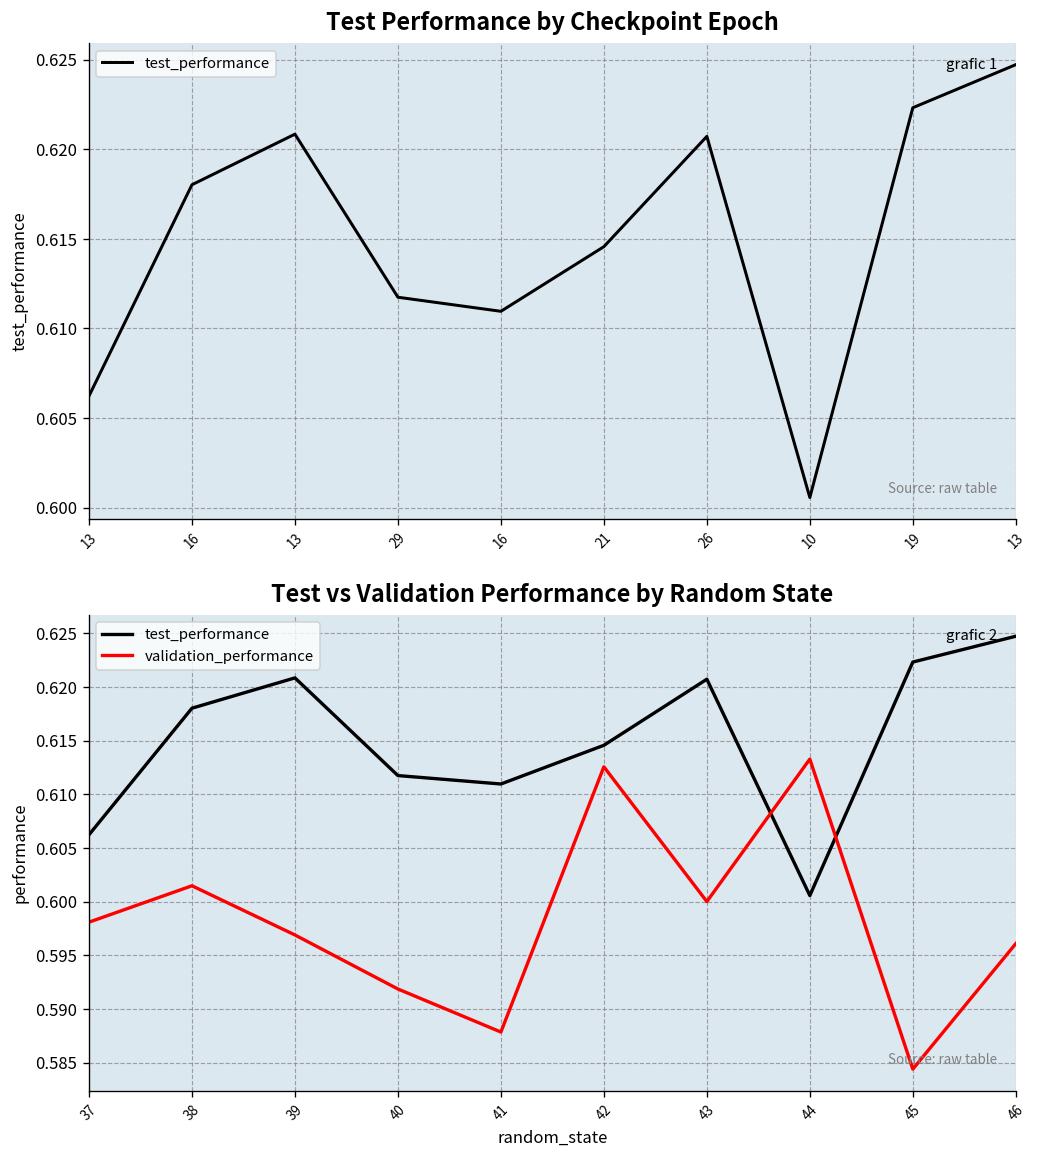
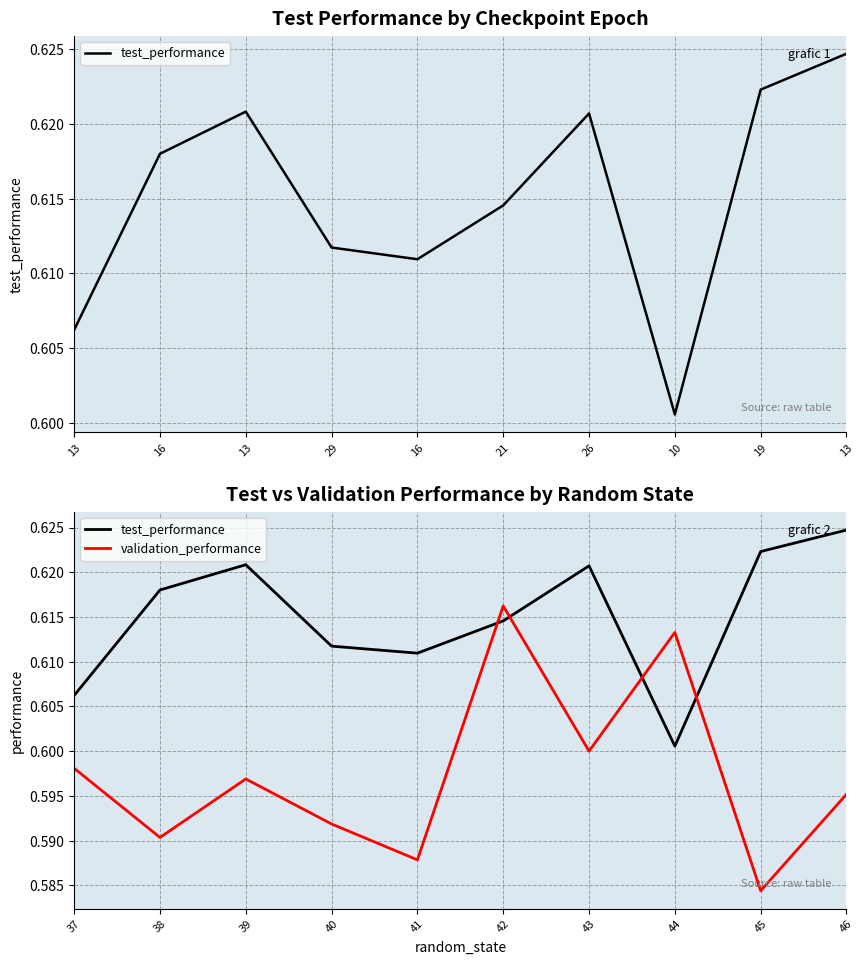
  {
    "Test Performance by Checkpoint Epoch": {
      "29": 0.6117,
      "21": 0.6146,
      "26": 0.6207,
      "10": 0.6006,
      "19": 0.6223
    },
    "Test vs Validation Performance by Random State": {
      "test_performance": {
        "37": 0.606,
        "38": 0.618,
        "39": 0.621,
        "40": 0.612,
        "41": 0.611,
        "42": 0.615,
        "43": 0.621,
        "44": 0.601,
        "45": 0.622
      },
      "validation_performance": {
        "37": 0.598,
-       "38": 0.601,
+       "38": 0.590,
        "39": 0.597,
        "40": 0.592,
        "41": 0.588,
-       "42": 0.613,
+       "42": 0.616,
        "43": 0.600,
        "44": 0.613,
        "45": 0.584,
-       "46": 0.596
+       "46": 0.595
      }
    }
  }
